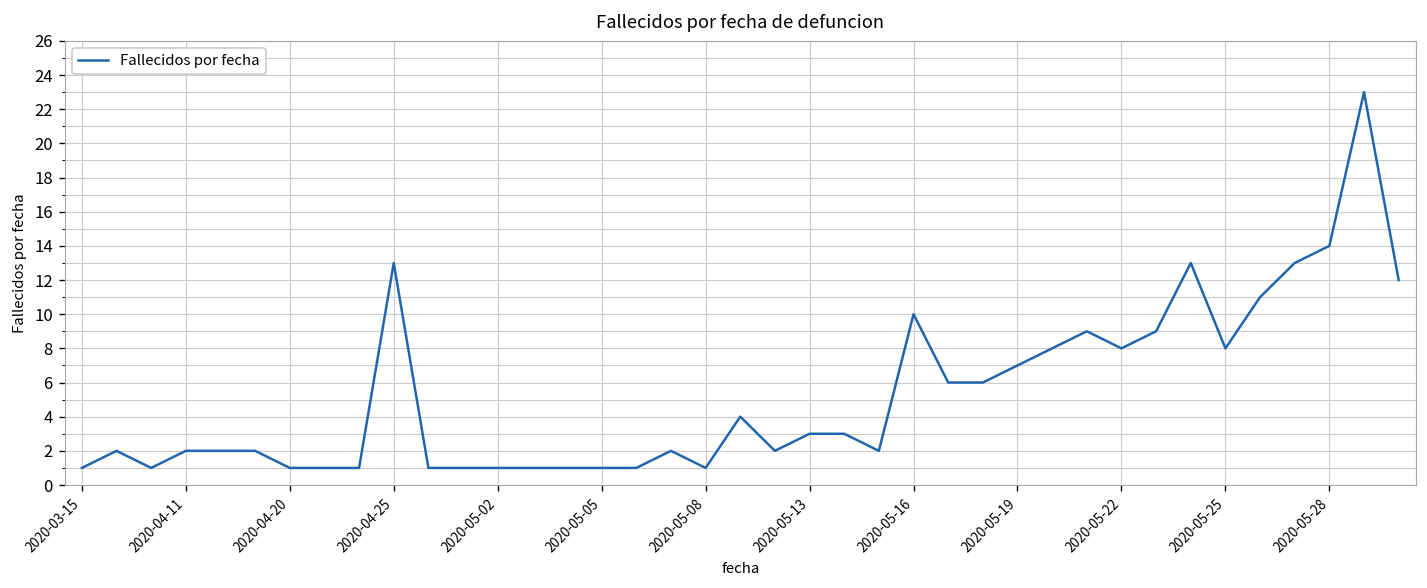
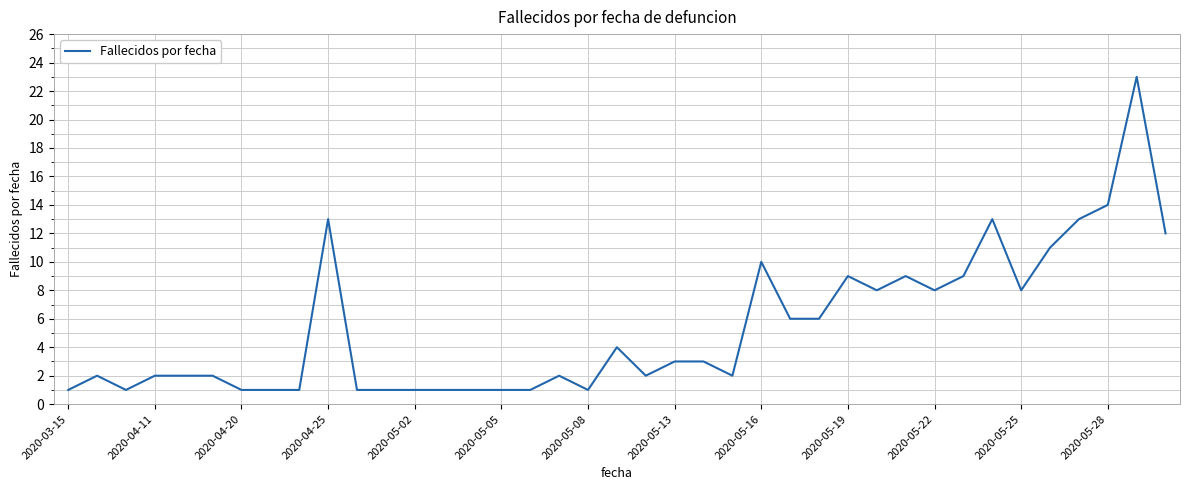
  {
    "2020-03-15": 1,
    "2020-04-11": 2,
    "2020-04-20": 1,
    "2020-04-25": 13,
    "2020-05-02": 1,
    "2020-05-05": 1,
    "2020-05-08": 1,
    "2020-05-13": 3,
    "2020-05-16": 10,
-   "2020-05-19": 7,
+   "2020-05-19": 9,
    "2020-05-22": 8,
    "2020-05-25": 8,
    "2020-05-28": 14
  }
